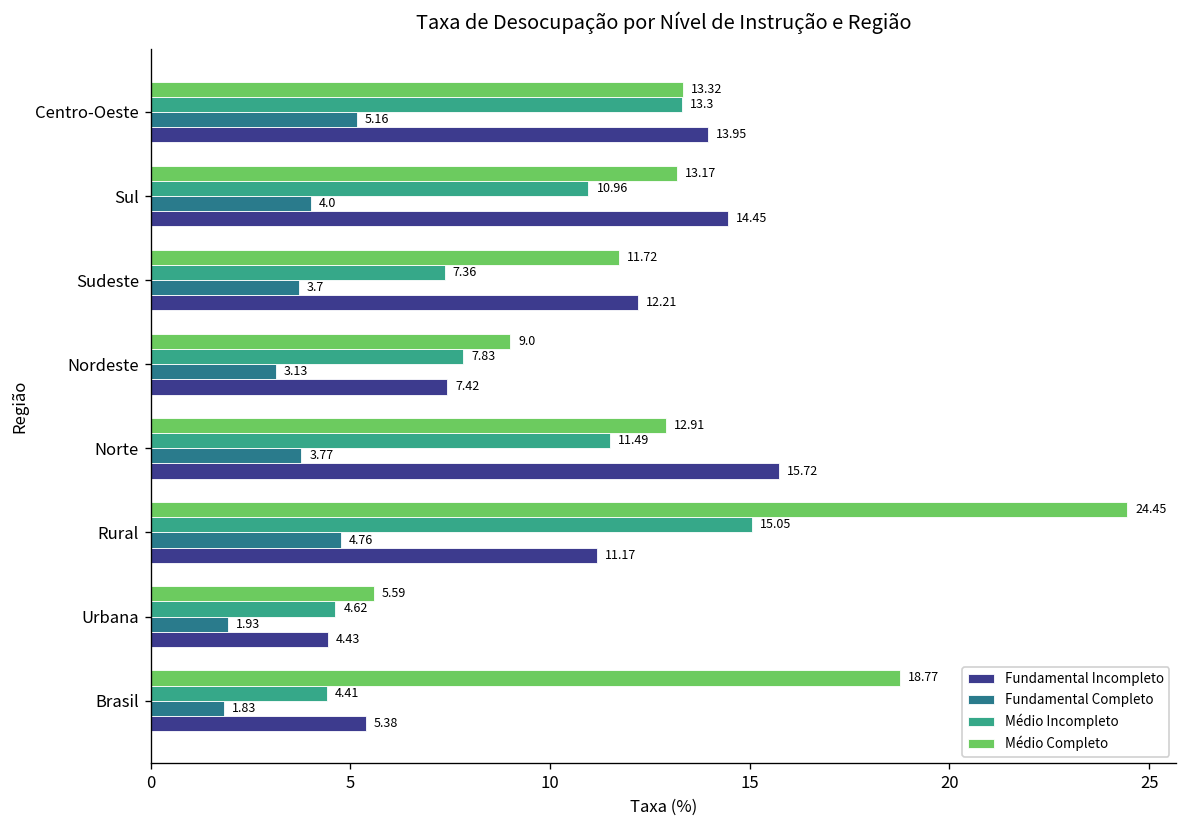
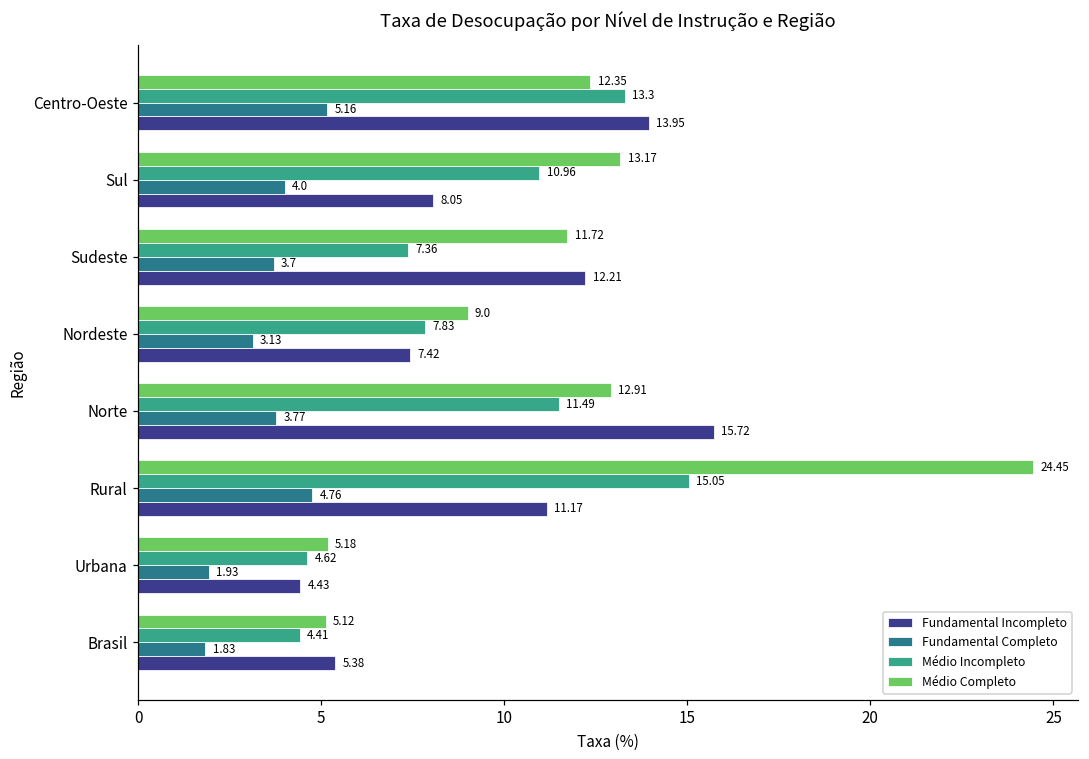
  {
    "Fundamental Incompleto": {
      "Centro-Oeste": 13.95,
-     "Sul": 14.45,
+     "Sul": 8.05,
      "Sudeste": 12.21,
      "Nordeste": 7.42,
      "Norte": 15.72,
      "Rural": 11.17,
      "Urbana": 4.43,
      "Brasil": 5.38
    },
    "Médio Completo": {
-     "Centro-Oeste": 13.32,
+     "Centro-Oeste": 12.35,
      "Sul": 13.17,
      "Sudeste": 11.72,
      "Nordeste": 9.0,
      "Norte": 12.91,
      "Rural": 24.45,
-     "Urbana": 5.59,
-     "Brasil": 18.77
+     "Urbana": 5.18,
+     "Brasil": 5.12
    }
  }
